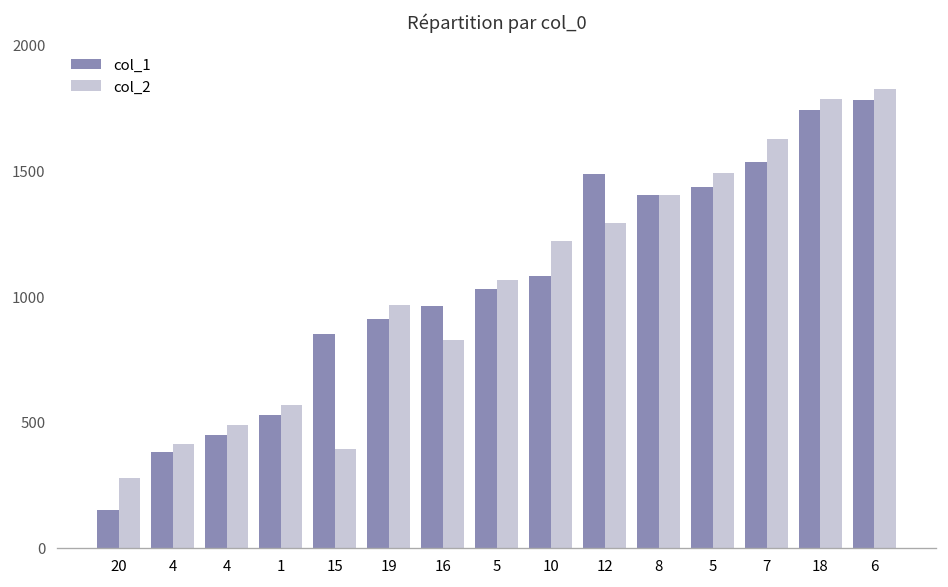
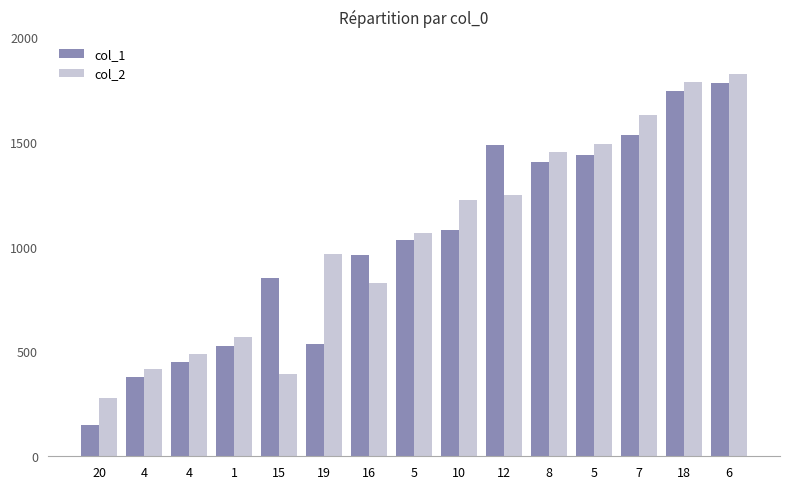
  {
    "col_1": {
      "20": 150,
      "1": 530,
      "15": 850,
-     "19": 910,
+     "19": 540,
      "16": 960,
      "10": 1080,
      "12": 1480,
      "8": 1400,
      "7": 1530,
      "18": 1740,
      "6": 1780
    },
    "col_2": {
      "20": 280,
      "1": 570,
      "15": 390,
      "19": 970,
      "16": 830,
      "10": 1220,
-     "12": 1290,
-     "8": 1400,
+     "12": 1250,
+     "8": 1450,
      "7": 1630,
      "18": 1790,
      "6": 1820
    }
  }
